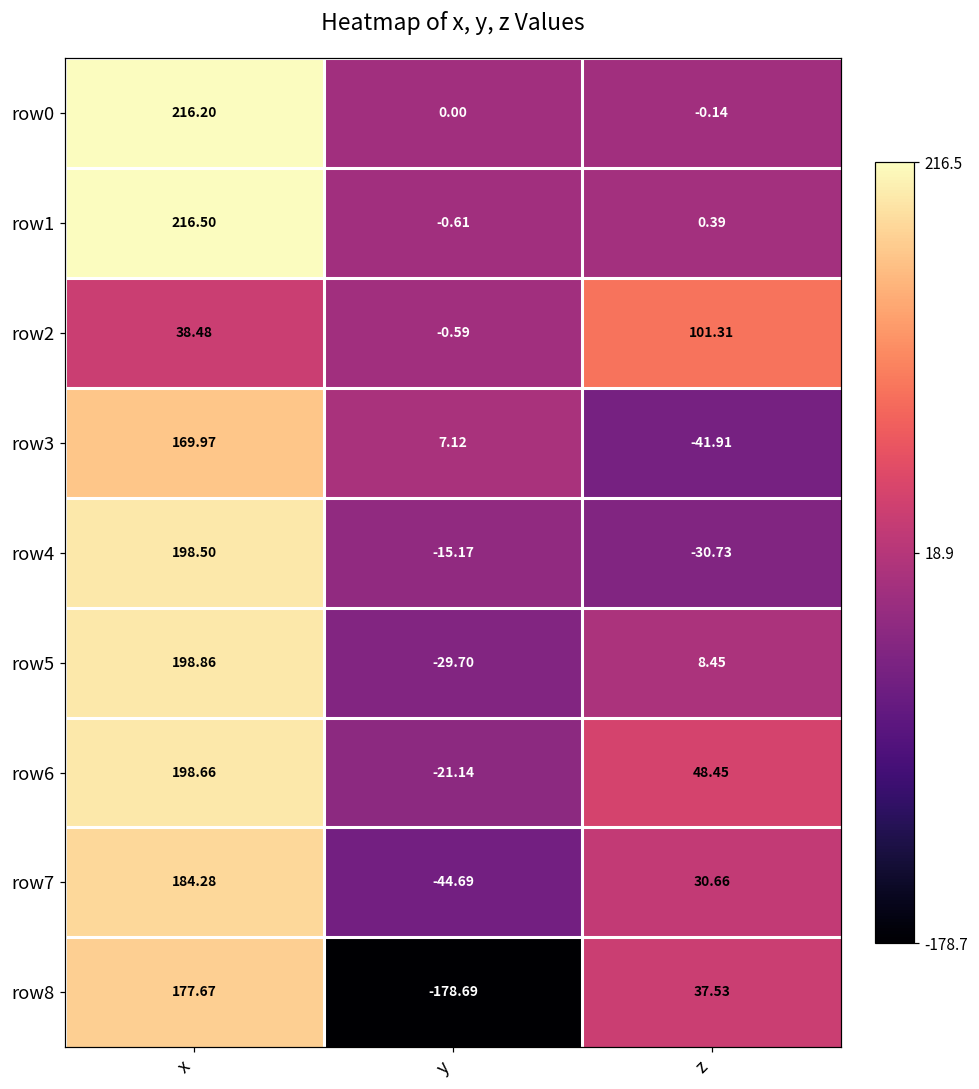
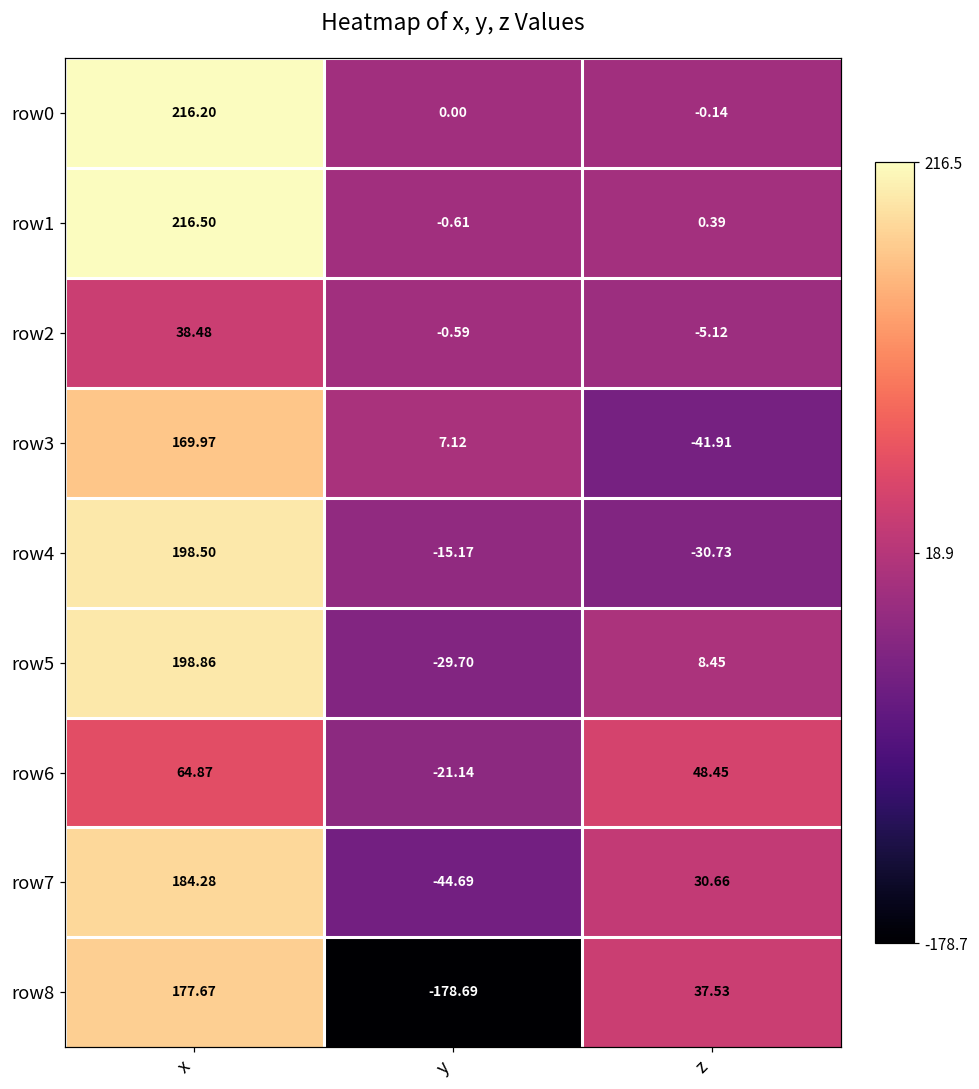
  {
    "row0": {
      "x": 216.20,
      "y": 0.00,
      "z": -0.14
    },
    "row1": {
      "x": 216.50,
      "y": -0.61,
      "z": 0.39
    },
    "row2": {
      "x": 38.48,
      "y": -0.59,
-     "z": 101.31
+     "z": -5.12
    },
    "row3": {
      "x": 169.97,
      "y": 7.12,
      "z": -41.91
    },
    "row4": {
      "x": 198.50,
      "y": -15.17,
      "z": -30.73
    },
    "row5": {
      "x": 198.86,
      "y": -29.70,
      "z": 8.45
    },
    "row6": {
-     "x": 198.66,
+     "x": 64.87,
      "y": -21.14,
      "z": 48.45
    },
    "row7": {
      "x": 184.28,
      "y": -44.69,
      "z": 30.66
    },
    "row8": {
      "x": 177.67,
      "y": -178.69,
      "z": 37.53
    }
  }
